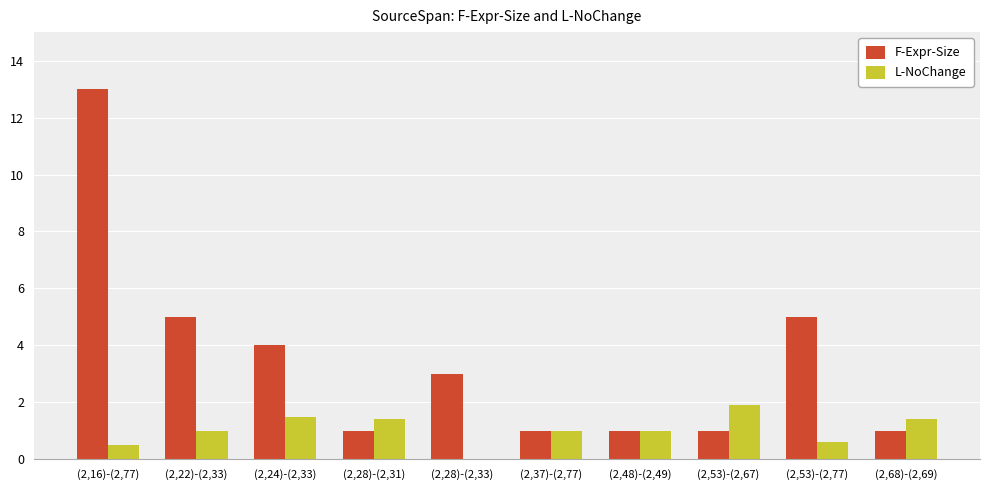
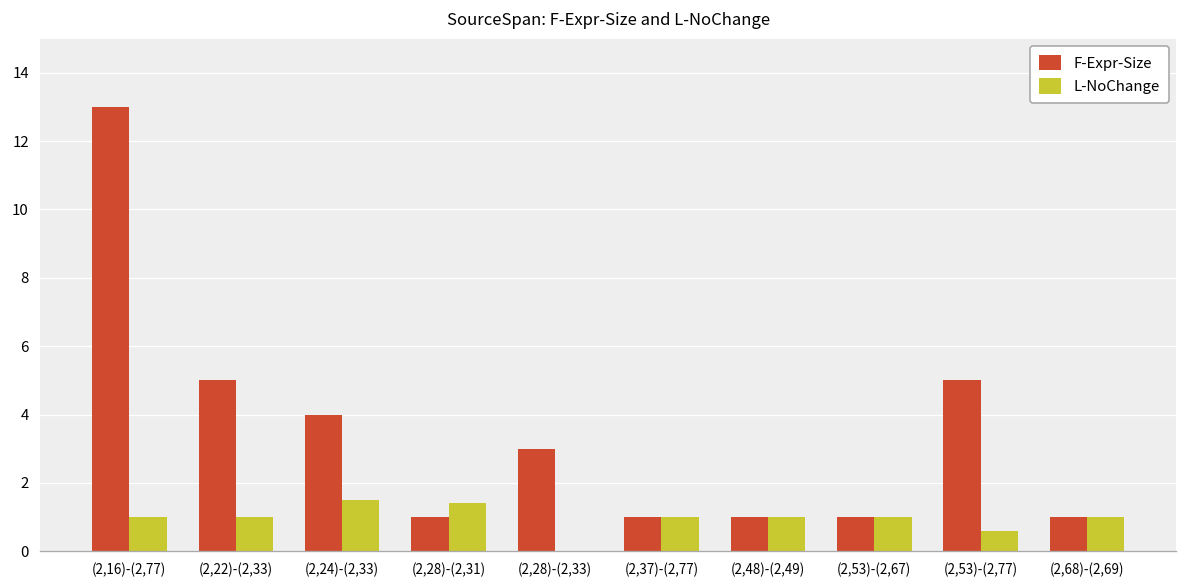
  {
    "F-Expr-Size": {
      "(2,16)-(2,77)": 13.0,
      "(2,22)-(2,33)": 5.0,
      "(2,24)-(2,33)": 4.0,
      "(2,28)-(2,31)": 1.0,
      "(2,28)-(2,33)": 3.0,
      "(2,37)-(2,77)": 1.0,
      "(2,48)-(2,49)": 1.0,
      "(2,53)-(2,67)": 1.0,
      "(2,53)-(2,77)": 5.0,
      "(2,68)-(2,69)": 1.0
    },
    "L-NoChange": {
-     "(2,16)-(2,77)": 0.5,
+     "(2,16)-(2,77)": 1.0,
      "(2,22)-(2,33)": 1.0,
      "(2,24)-(2,33)": 1.5,
      "(2,28)-(2,31)": 1.4,
      "(2,28)-(2,33)": 0.0,
      "(2,37)-(2,77)": 1.0,
      "(2,48)-(2,49)": 1.0,
-     "(2,53)-(2,67)": 1.9,
+     "(2,53)-(2,67)": 1.0,
      "(2,53)-(2,77)": 0.6,
-     "(2,68)-(2,69)": 1.4
+     "(2,68)-(2,69)": 1.0
    }
  }
